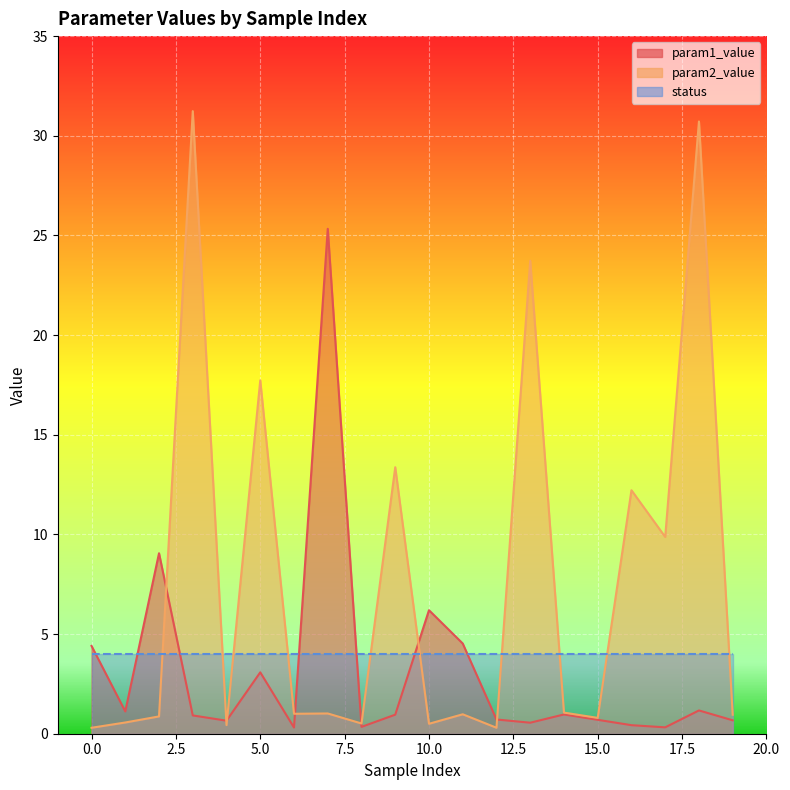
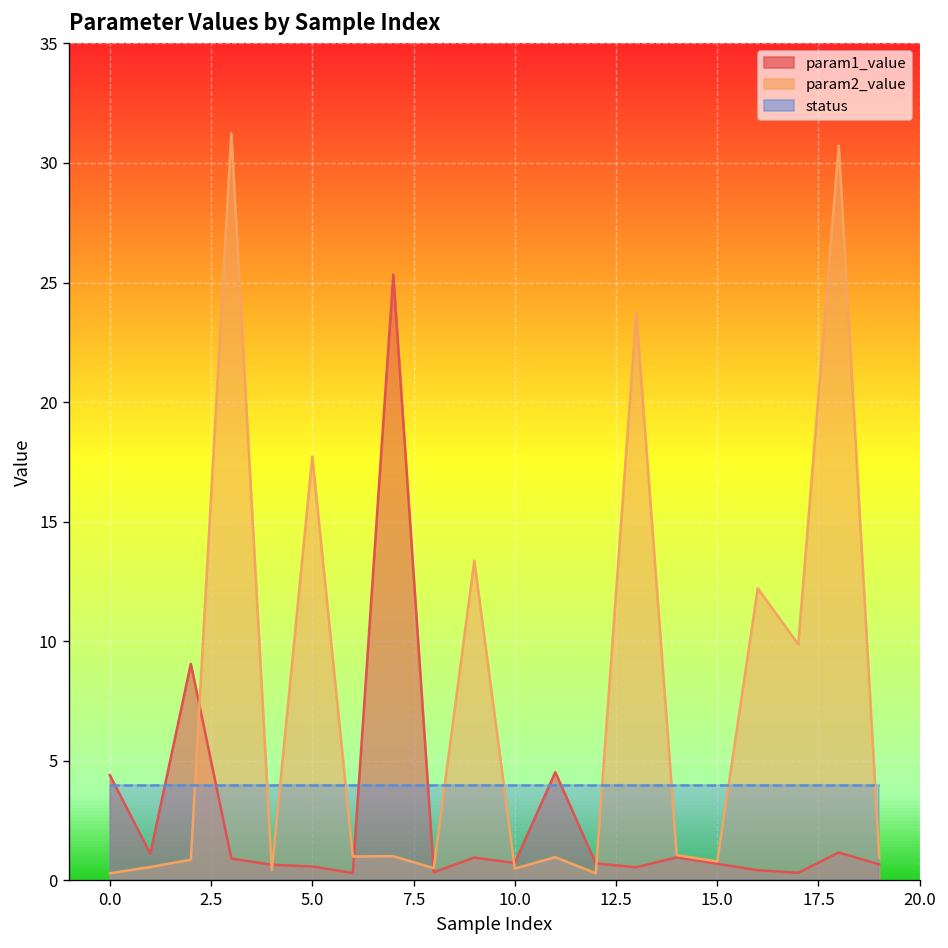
  {
    "param1_value": {
      "0.0": 4.4,
-     "5.0": 3.1,
-     "10.0": 6.2
+     "5.0": 0.6,
+     "10.0": 0.7
    },
    "param2_value": {
      "0.0": 0.3,
      "5.0": 17.7,
      "10.0": 0.5
    },
    "status": {
      "0.0": 4.0,
      "5.0": 4.0,
      "10.0": 4.0,
      "15.0": 4.0
    }
  }
